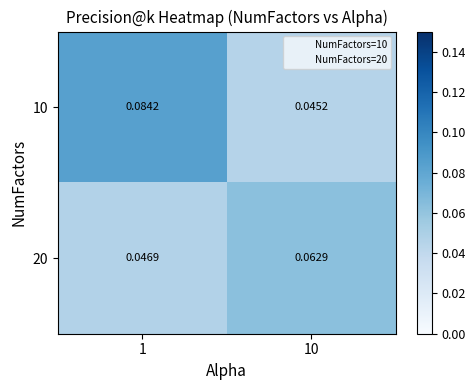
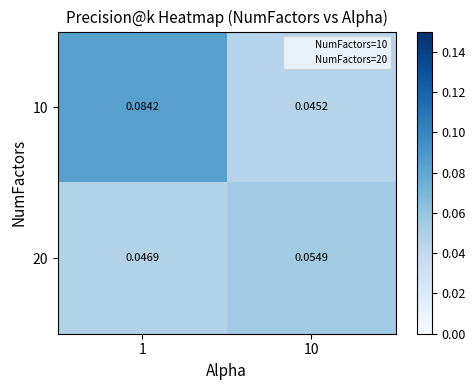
  {
    "10": {
      "1": 0.0842,
      "10": 0.0452
    },
    "20": {
      "1": 0.0469,
-     "10": 0.0629
+     "10": 0.0549
    }
  }
